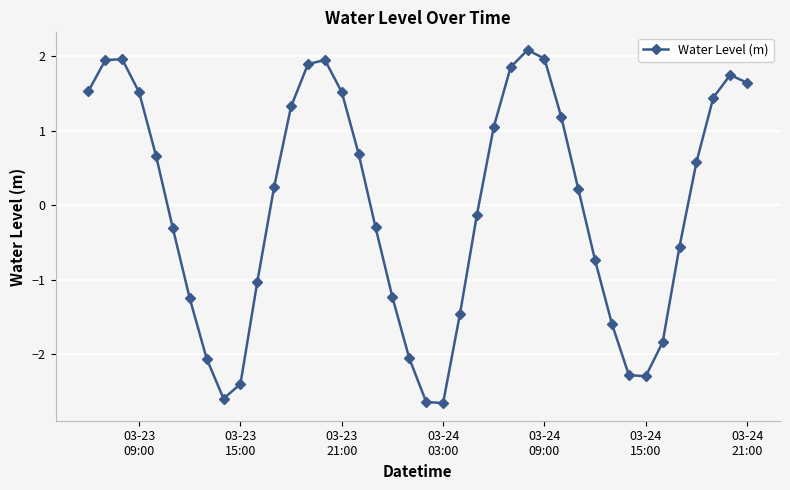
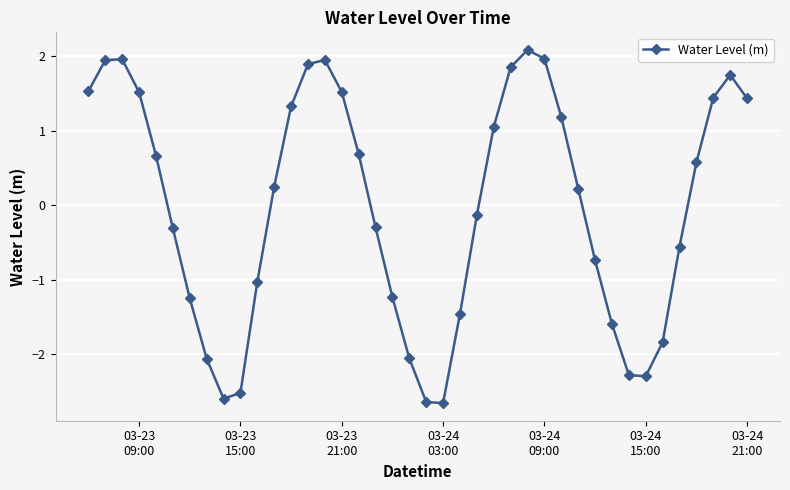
  {
    "03-23 09:00": 1.5,
-   "03-23 15:00": -2.4,
+   "03-23 15:00": -2.5,
    "03-23 21:00": 1.5,
    "03-24 03:00": -2.7,
    "03-24 09:00": 2.0,
    "03-24 15:00": -2.3,
-   "03-24 21:00": 1.6
+   "03-24 21:00": 1.4
  }
